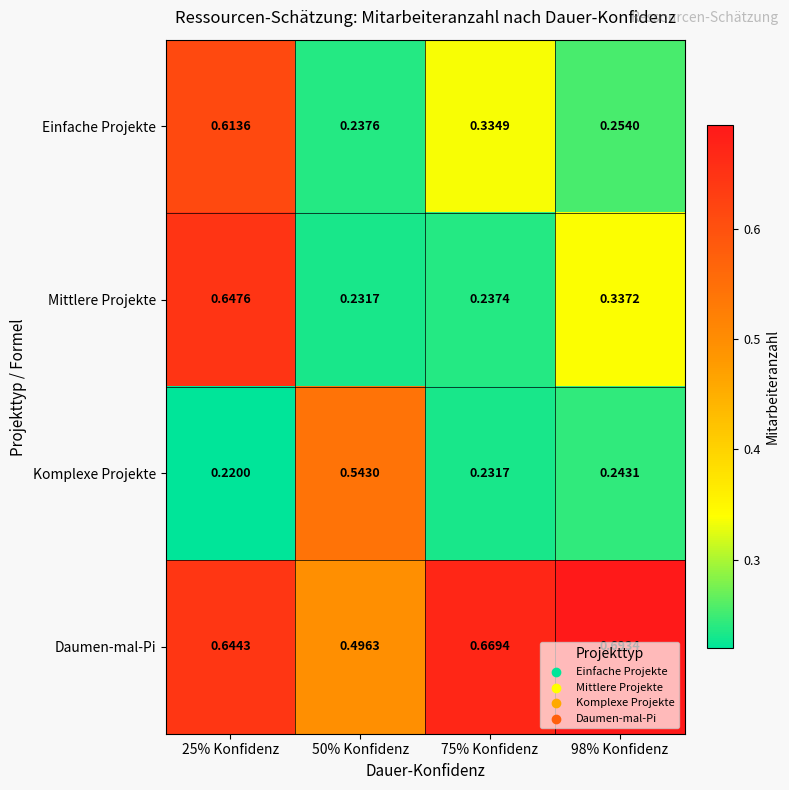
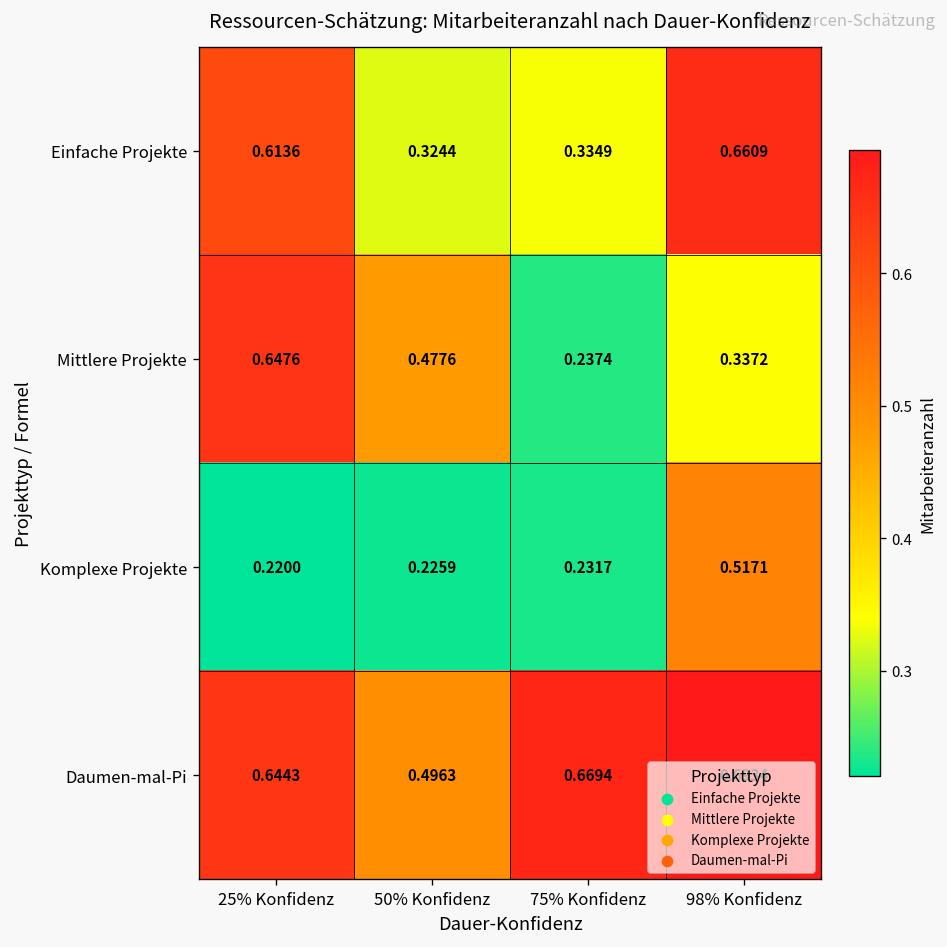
  {
    "Einfache Projekte": {
      "25% Konfidenz": 0.6136,
-     "50% Konfidenz": 0.2376,
+     "50% Konfidenz": 0.3244,
      "75% Konfidenz": 0.3349,
-     "98% Konfidenz": 0.2540
+     "98% Konfidenz": 0.6609
    },
    "Mittlere Projekte": {
      "25% Konfidenz": 0.6476,
-     "50% Konfidenz": 0.2317,
+     "50% Konfidenz": 0.4776,
      "75% Konfidenz": 0.2374,
      "98% Konfidenz": 0.3372
    },
    "Komplexe Projekte": {
      "25% Konfidenz": 0.2200,
-     "50% Konfidenz": 0.5430,
+     "50% Konfidenz": 0.2259,
      "75% Konfidenz": 0.2317,
-     "98% Konfidenz": 0.2431
+     "98% Konfidenz": 0.5171
    },
    "Daumen-mal-Pi": {
      "25% Konfidenz": 0.6443,
      "50% Konfidenz": 0.4963,
      "75% Konfidenz": 0.6694
    }
  }
